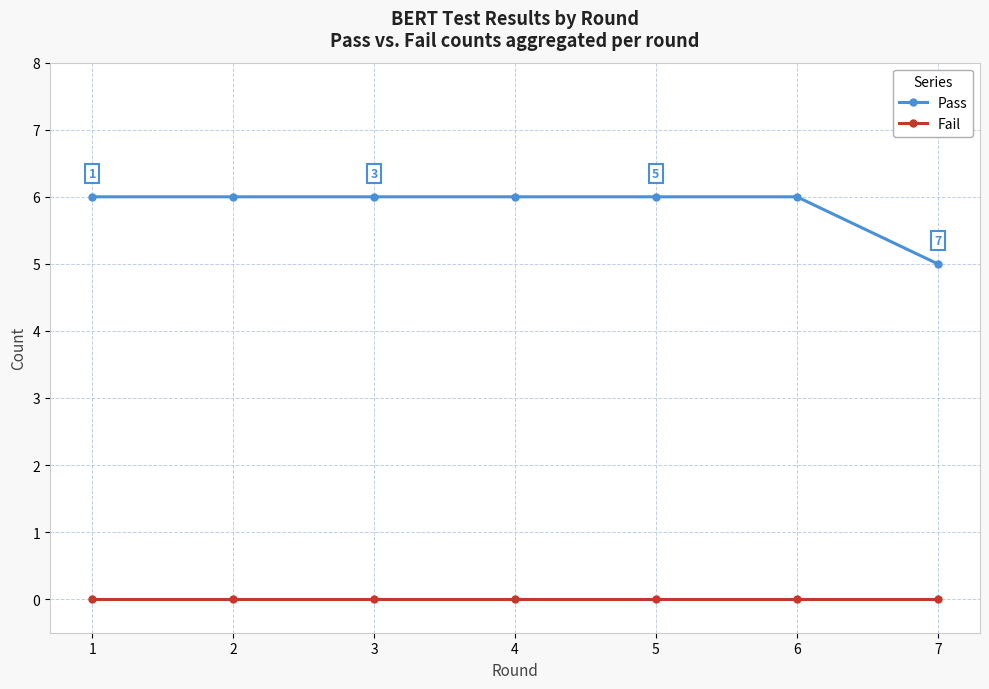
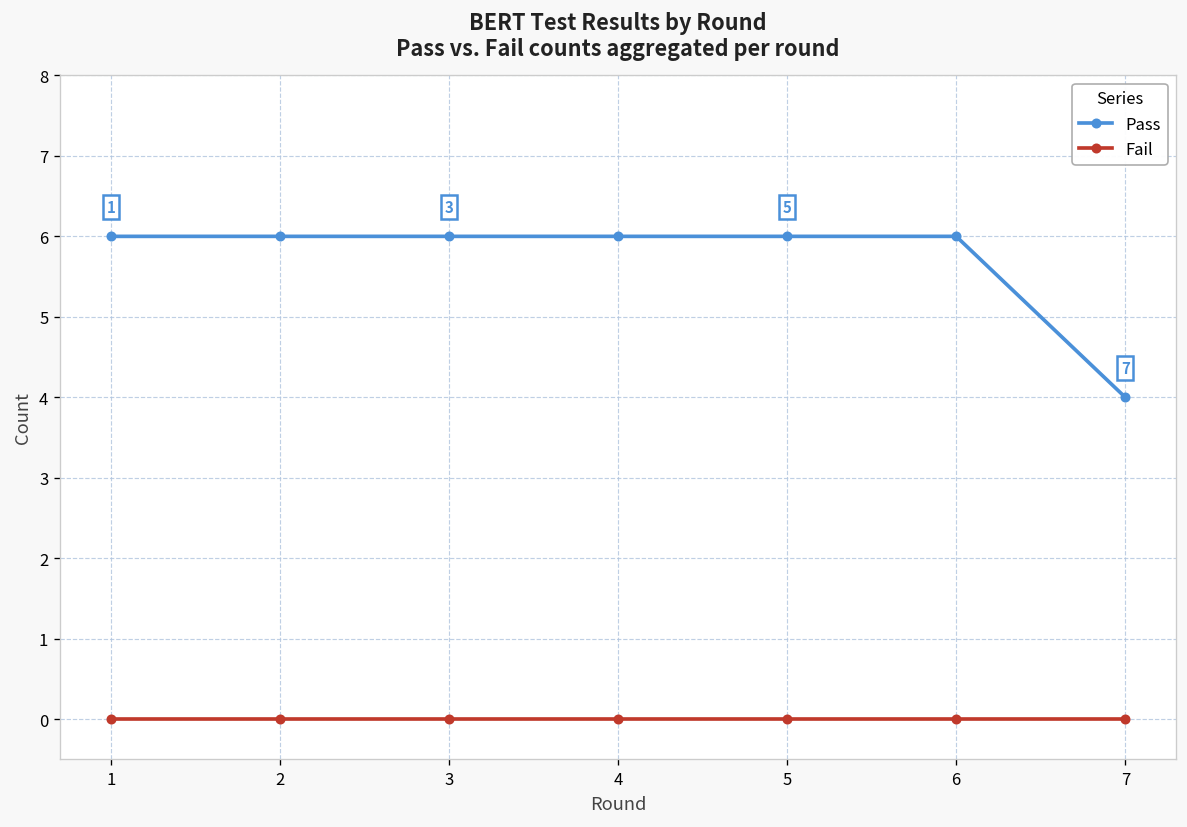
  {
    "Pass": {
      "2": 6,
      "4": 6,
      "6": 6,
-     "7": 5
+     "7": 4
    },
    "Fail": {
      "1": 0,
      "2": 0,
      "3": 0,
      "4": 0,
      "5": 0,
      "6": 0,
      "7": 0
    }
  }
